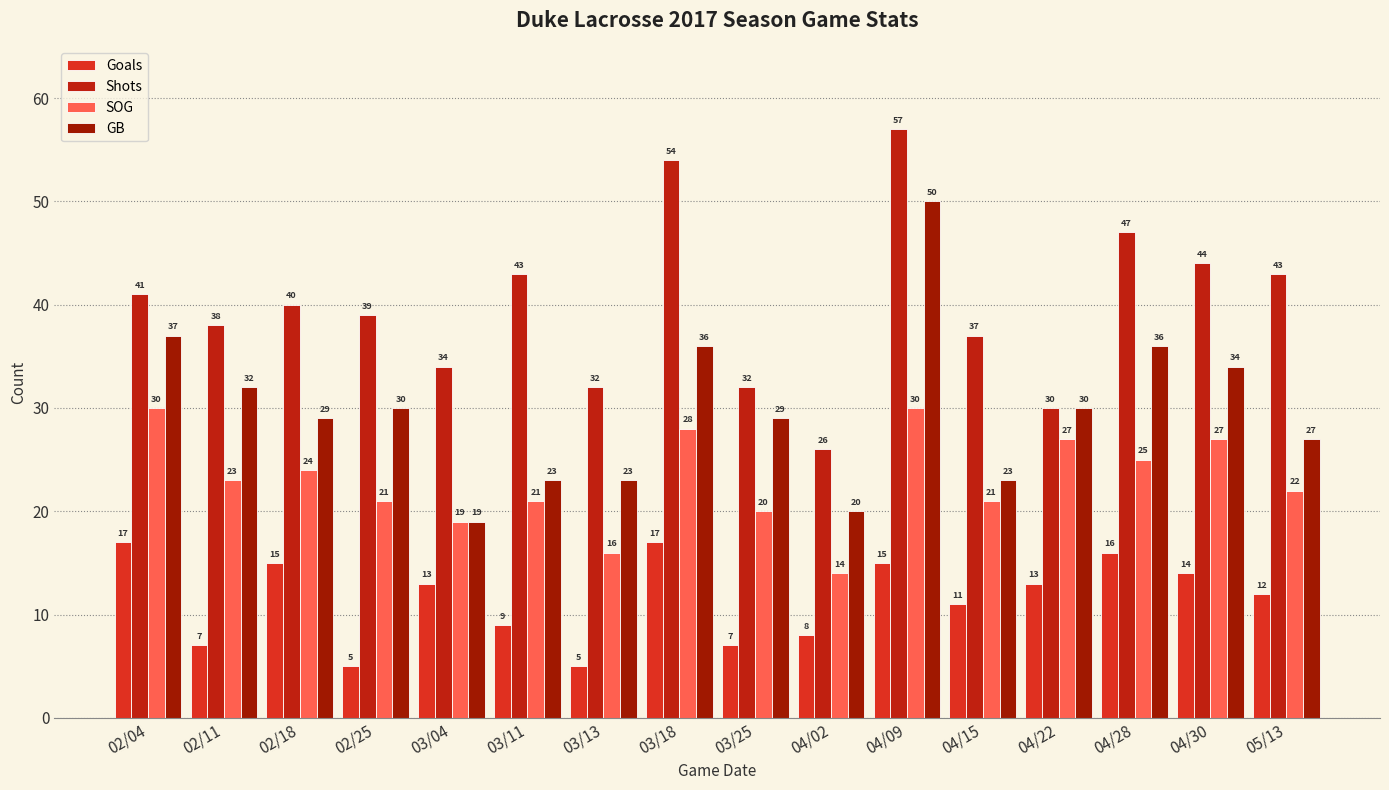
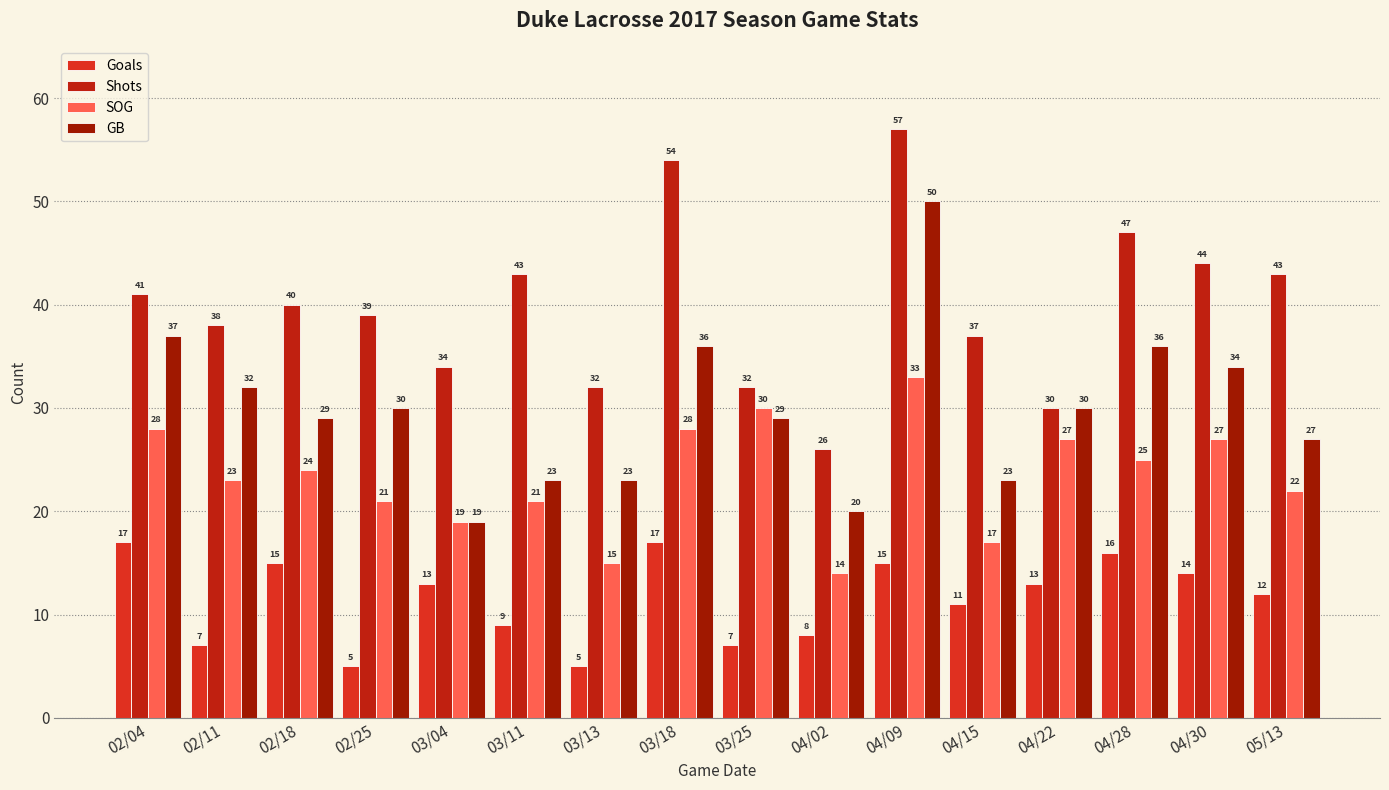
  {
    "SOG": {
-     "02/04": 30,
+     "02/04": 28,
      "02/11": 23,
      "02/18": 24,
      "02/25": 21,
      "03/04": 19,
      "03/11": 21,
-     "03/13": 16,
+     "03/13": 15,
      "03/18": 28,
-     "03/25": 20,
+     "03/25": 30,
      "04/02": 14,
-     "04/09": 30,
-     "04/15": 21,
+     "04/09": 33,
+     "04/15": 17,
      "04/22": 27,
      "04/28": 25,
      "04/30": 27,
      "05/13": 22
    }
  }
